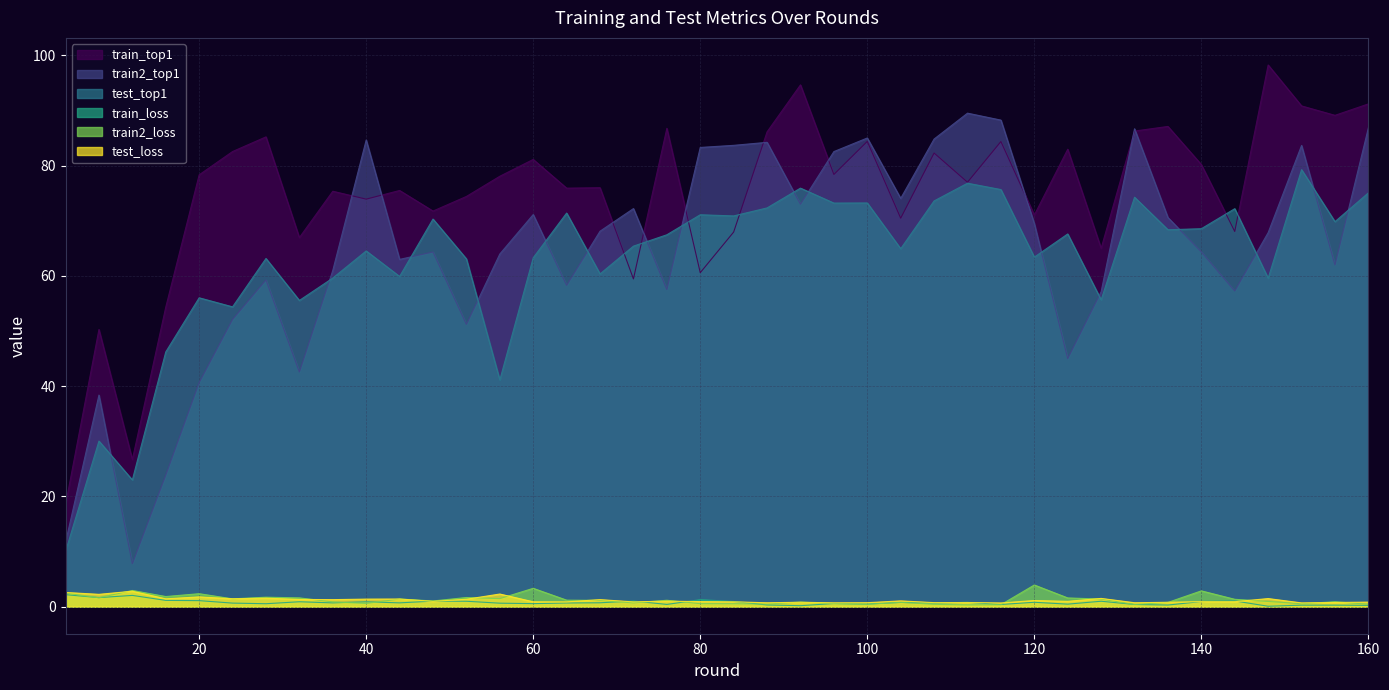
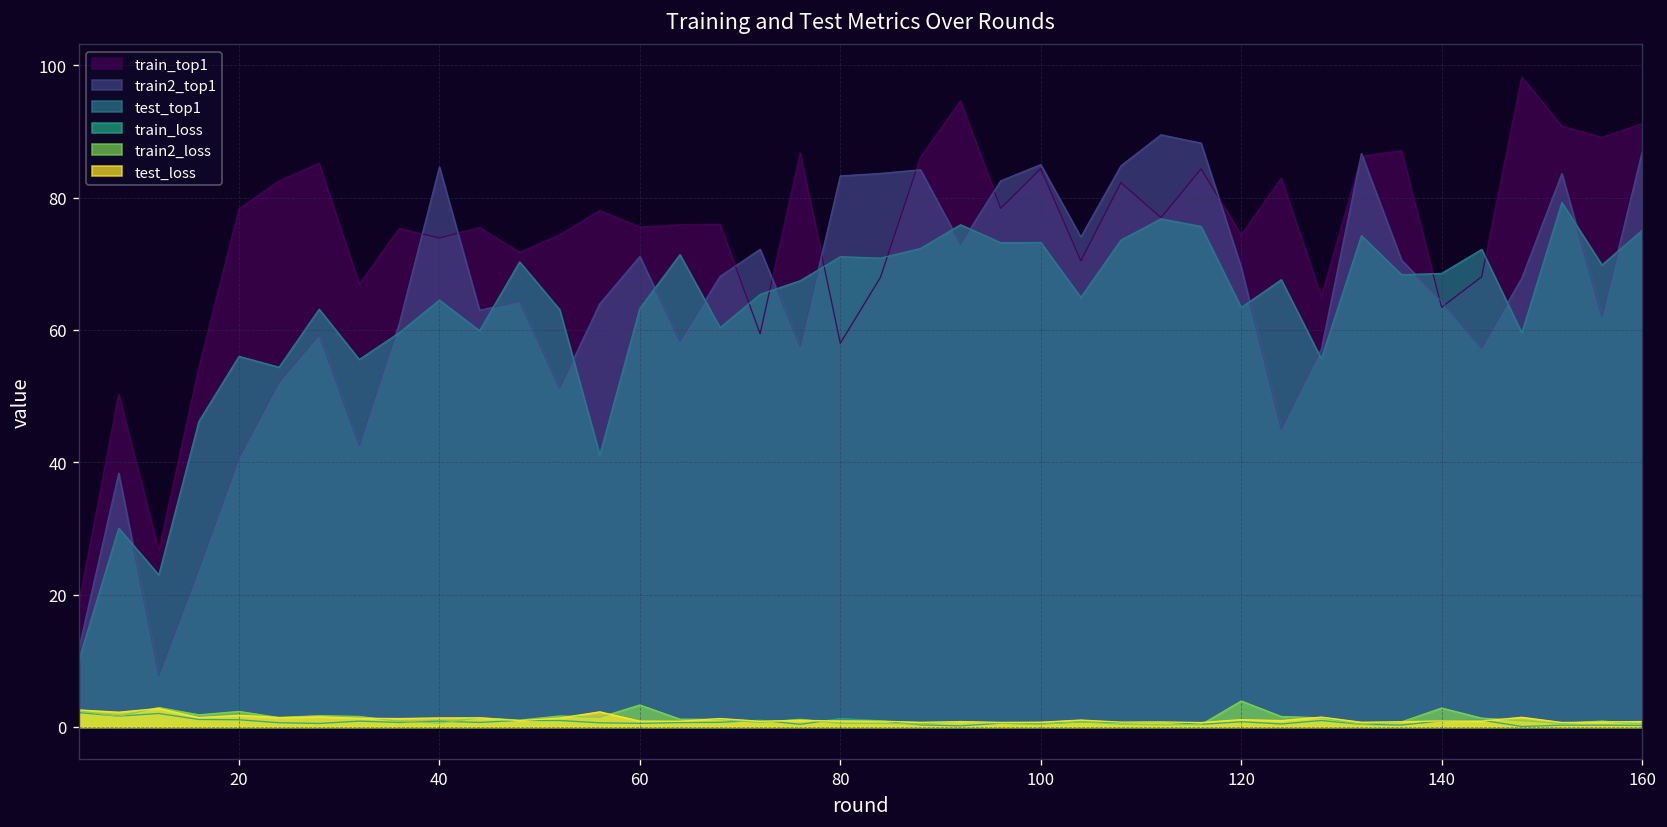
  {
    "train_top1": {
      "20": 78,
      "40": 74,
-     "60": 81,
-     "80": 61,
+     "60": 76,
+     "80": 58,
      "100": 84,
-     "120": 71,
-     "140": 80,
+     "120": 74,
+     "140": 63,
      "160": 91
    },
    "train2_loss": {
      "20": 2,
      "60": 3,
      "120": 4,
      "140": 3
    },
    "test_loss": {
      "20": 2,
      "40": 1
    }
  }
